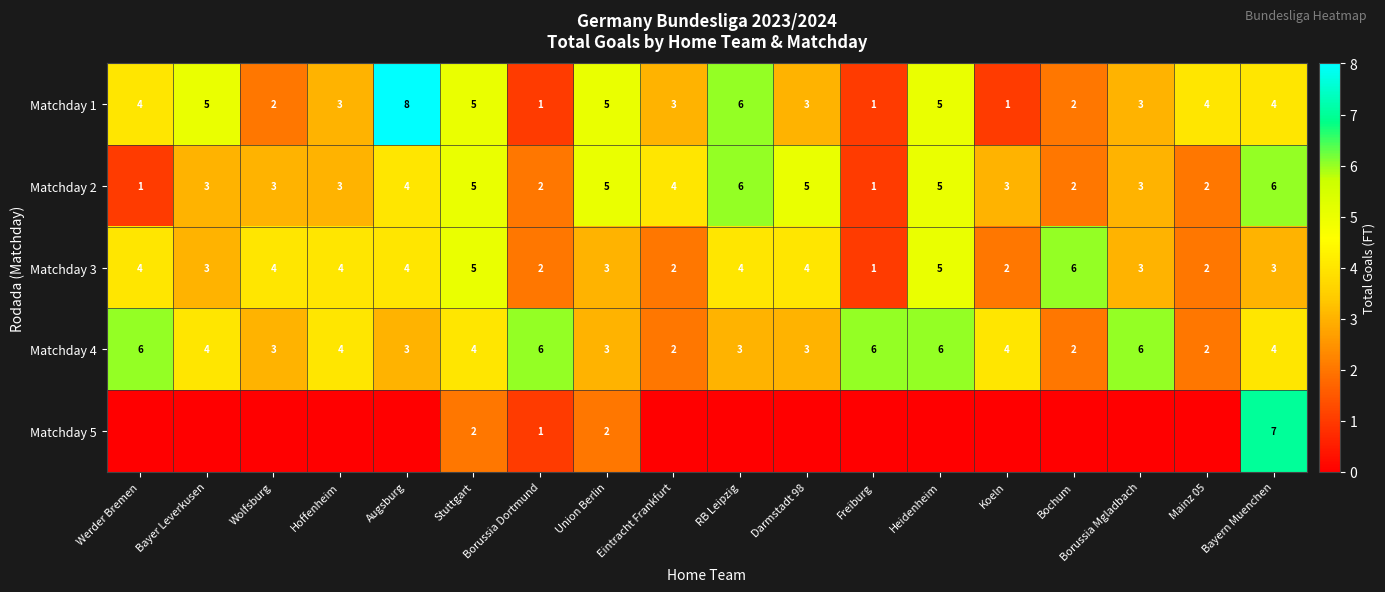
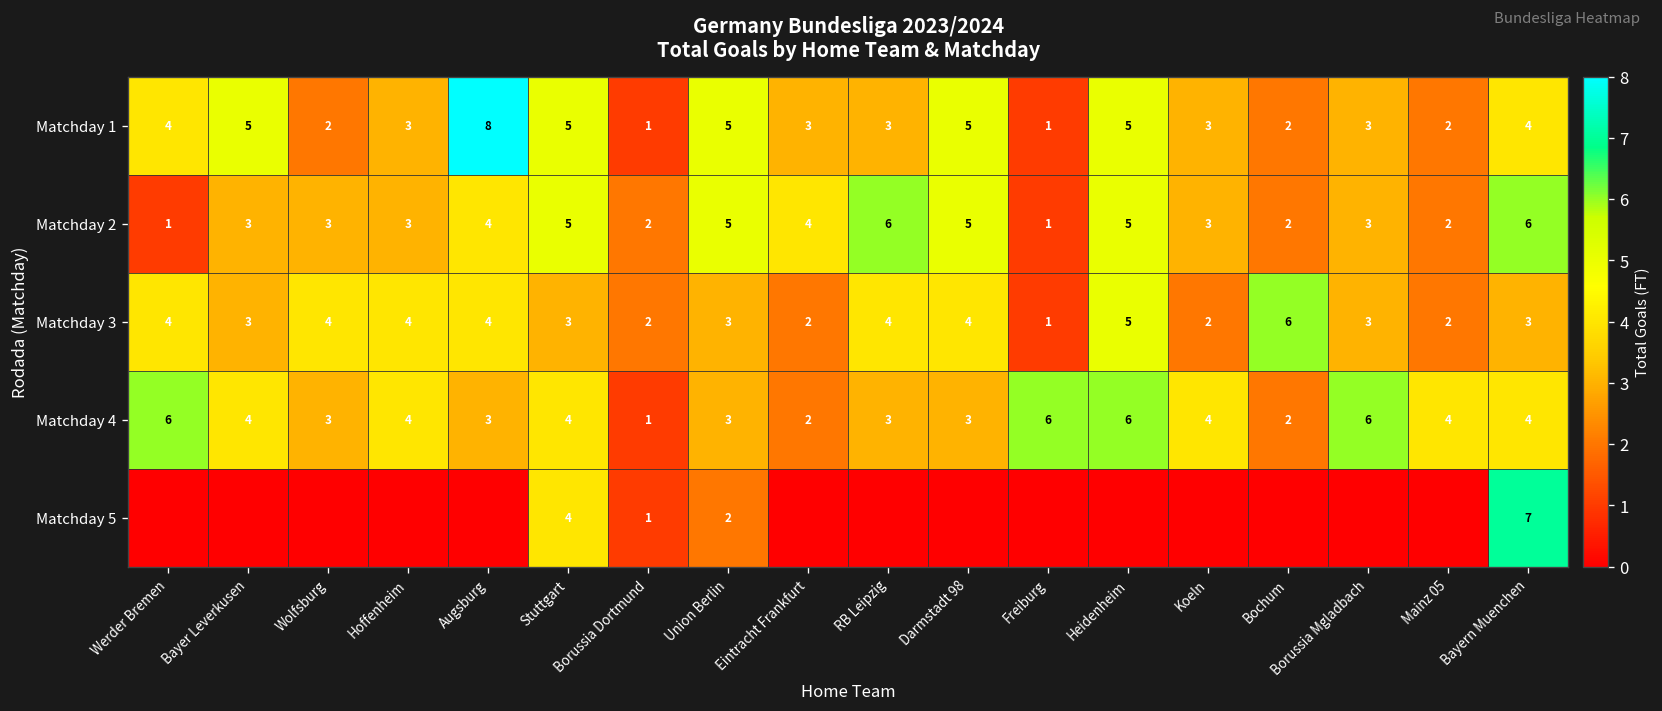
  {
    "Matchday 1": {
      "Werder Bremen": 4,
      "Bayer Leverkusen": 5,
      "Wolfsburg": 2,
      "Hoffenheim": 3,
      "Augsburg": 8,
      "Stuttgart": 5,
      "Borussia Dortmund": 1,
      "Union Berlin": 5,
      "Eintracht Frankfurt": 3,
-     "RB Leipzig": 6,
-     "Darmstadt 98": 3,
+     "RB Leipzig": 3,
+     "Darmstadt 98": 5,
      "Freiburg": 1,
      "Heidenheim": 5,
-     "Koeln": 1,
+     "Koeln": 3,
      "Bochum": 2,
      "Borussia Mgladbach": 3,
-     "Mainz 05": 4,
+     "Mainz 05": 2,
      "Bayern Muenchen": 4
    },
    "Matchday 2": {
      "Werder Bremen": 1,
      "Bayer Leverkusen": 3,
      "Wolfsburg": 3,
      "Hoffenheim": 3,
      "Augsburg": 4,
      "Stuttgart": 5,
      "Borussia Dortmund": 2,
      "Union Berlin": 5,
      "Eintracht Frankfurt": 4,
      "RB Leipzig": 6,
      "Darmstadt 98": 5,
      "Freiburg": 1,
      "Heidenheim": 5,
      "Koeln": 3,
      "Bochum": 2,
      "Borussia Mgladbach": 3,
      "Mainz 05": 2,
      "Bayern Muenchen": 6
    },
    "Matchday 3": {
      "Werder Bremen": 4,
      "Bayer Leverkusen": 3,
      "Wolfsburg": 4,
      "Hoffenheim": 4,
      "Augsburg": 4,
-     "Stuttgart": 5,
+     "Stuttgart": 3,
      "Borussia Dortmund": 2,
      "Union Berlin": 3,
      "Eintracht Frankfurt": 2,
      "RB Leipzig": 4,
      "Darmstadt 98": 4,
      "Freiburg": 1,
      "Heidenheim": 5,
      "Koeln": 2,
      "Bochum": 6,
      "Borussia Mgladbach": 3,
      "Mainz 05": 2,
      "Bayern Muenchen": 3
    },
    "Matchday 4": {
      "Werder Bremen": 6,
      "Bayer Leverkusen": 4,
      "Wolfsburg": 3,
      "Hoffenheim": 4,
      "Augsburg": 3,
      "Stuttgart": 4,
-     "Borussia Dortmund": 6,
+     "Borussia Dortmund": 1,
      "Union Berlin": 3,
      "Eintracht Frankfurt": 2,
      "RB Leipzig": 3,
      "Darmstadt 98": 3,
      "Freiburg": 6,
      "Heidenheim": 6,
      "Koeln": 4,
      "Bochum": 2,
      "Borussia Mgladbach": 6,
-     "Mainz 05": 2,
+     "Mainz 05": 4,
      "Bayern Muenchen": 4
    },
    "Matchday 5": {
-     "Stuttgart": 2,
+     "Stuttgart": 4,
      "Borussia Dortmund": 1,
      "Union Berlin": 2,
      "Bayern Muenchen": 7
    }
  }
